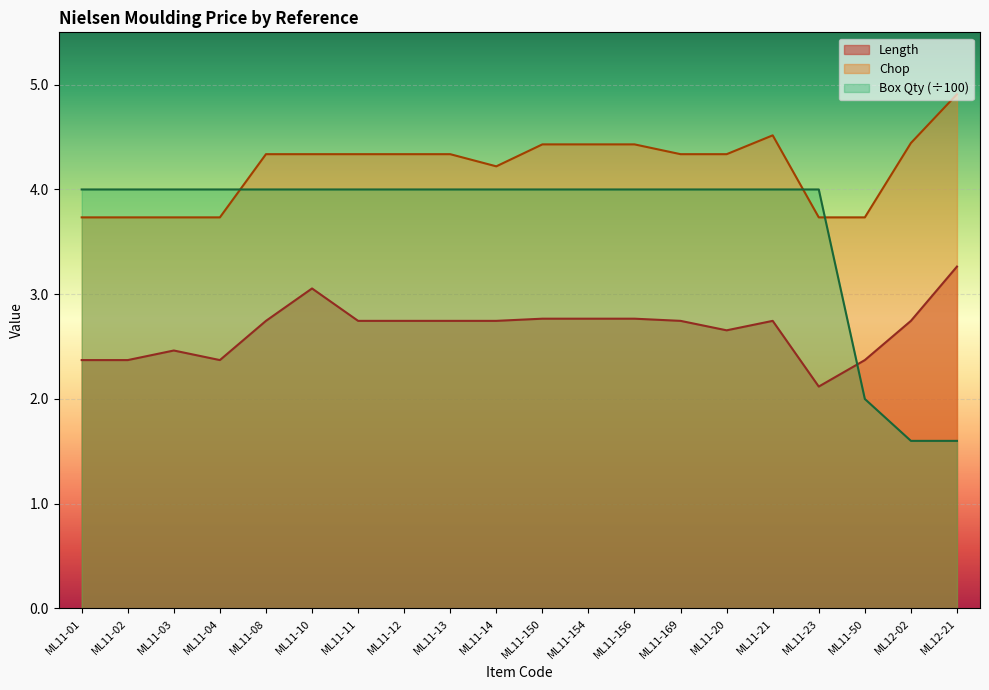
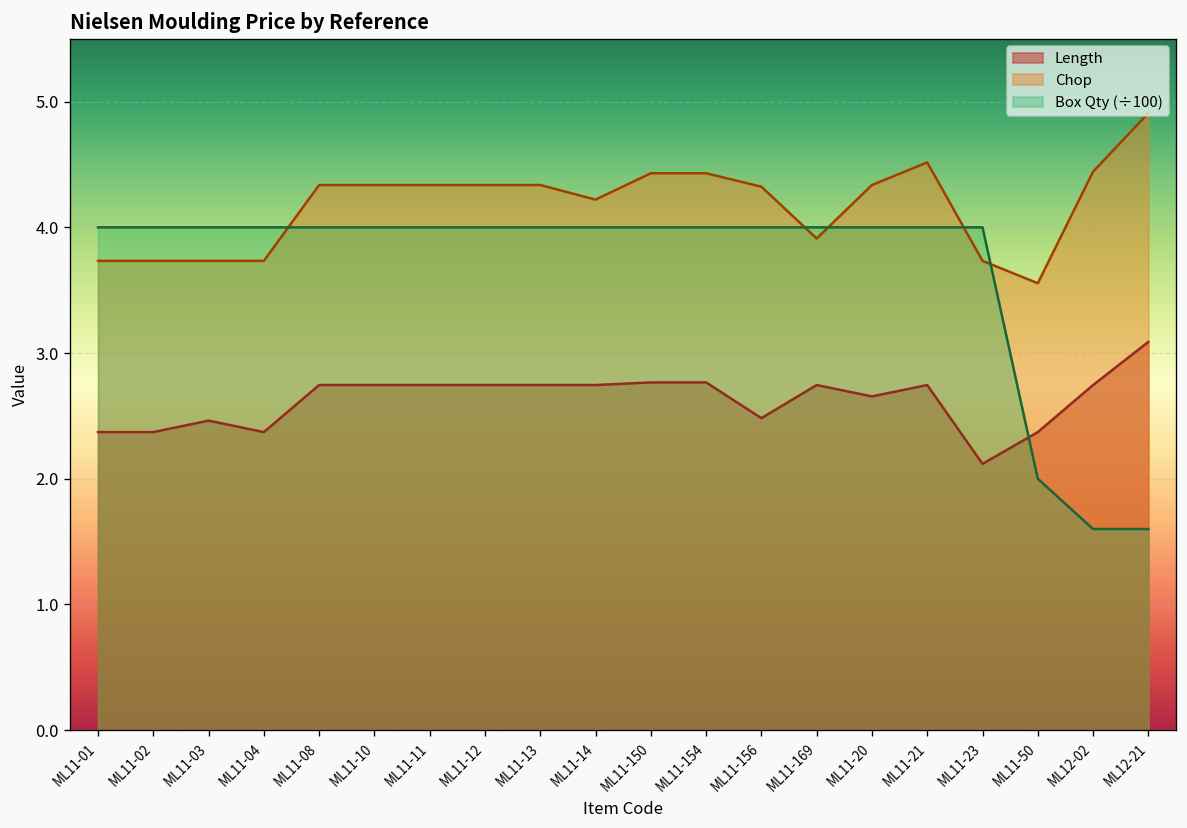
  {
    "Length": {
      "ML11-01": 2.37,
      "ML11-02": 2.37,
      "ML11-03": 2.46,
      "ML11-04": 2.37,
      "ML11-08": 2.75,
-     "ML11-10": 3.06,
+     "ML11-10": 2.75,
      "ML11-11": 2.75,
      "ML11-12": 2.75,
      "ML11-13": 2.75,
      "ML11-14": 2.75,
      "ML11-150": 2.77,
      "ML11-154": 2.77,
-     "ML11-156": 2.77,
+     "ML11-156": 2.48,
      "ML11-169": 2.75,
      "ML11-20": 2.66,
      "ML11-21": 2.75,
      "ML11-23": 2.12,
      "ML11-50": 2.37,
      "ML12-02": 2.75,
-     "ML12-21": 3.26
+     "ML12-21": 3.09
    },
    "Chop": {
      "ML11-01": 3.73,
      "ML11-02": 3.73,
      "ML11-03": 3.73,
      "ML11-04": 3.73,
      "ML11-08": 4.34,
      "ML11-10": 4.34,
      "ML11-11": 4.34,
      "ML11-12": 4.34,
      "ML11-13": 4.34,
      "ML11-14": 4.22,
      "ML11-150": 4.43,
      "ML11-154": 4.43,
-     "ML11-156": 4.43,
-     "ML11-169": 4.34,
+     "ML11-156": 4.32,
+     "ML11-169": 3.91,
      "ML11-20": 4.34,
      "ML11-21": 4.52,
      "ML11-23": 3.73,
-     "ML11-50": 3.73,
+     "ML11-50": 3.56,
      "ML12-02": 4.44
    },
    "Box Qty (÷100)": {
      "ML11-01": 4.00,
      "ML11-02": 4.00,
      "ML11-03": 4.00,
      "ML11-04": 4.00,
      "ML11-08": 4.00,
      "ML11-10": 4.00,
      "ML11-11": 4.00,
      "ML11-12": 4.00,
      "ML11-13": 4.00,
      "ML11-14": 4.00,
      "ML11-150": 4.00,
      "ML11-154": 4.00,
      "ML11-156": 4.00,
      "ML11-169": 4.00,
      "ML11-20": 4.00,
      "ML11-21": 4.00,
      "ML11-23": 4.00,
      "ML11-50": 2.00,
      "ML12-02": 1.60,
      "ML12-21": 1.60
    }
  }
